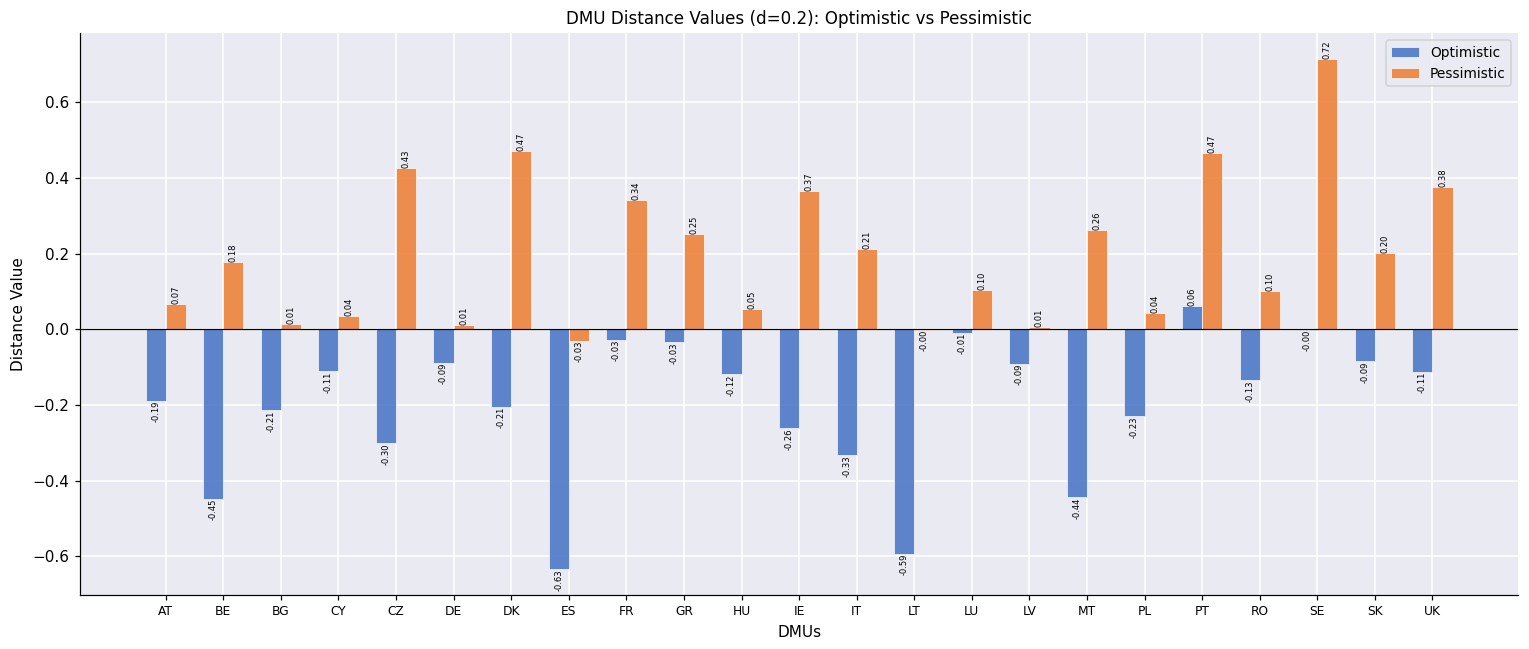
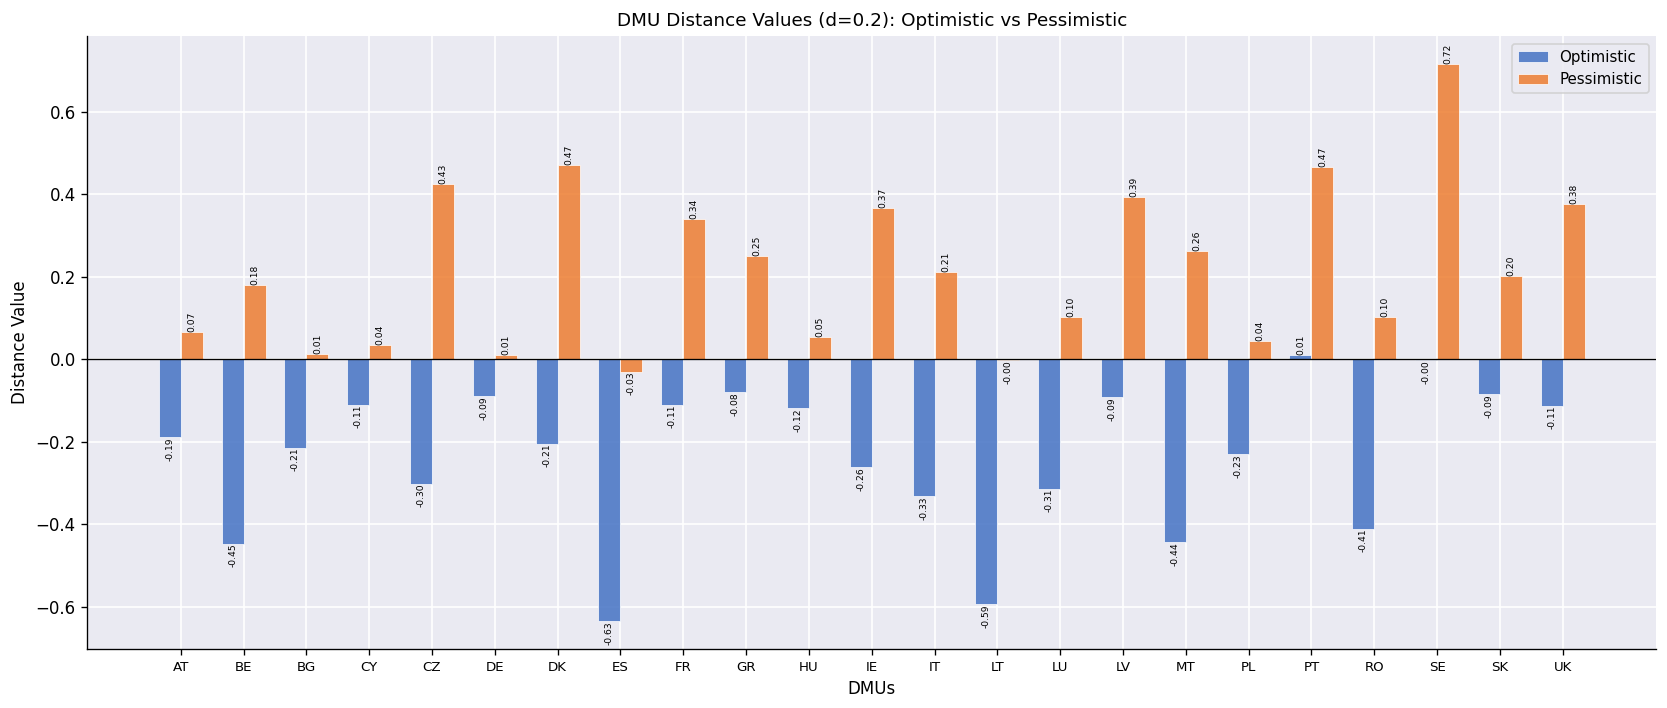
  {
    "Optimistic": {
      "AT": -0.19,
      "BE": -0.45,
      "BG": -0.21,
      "CY": -0.11,
      "CZ": -0.30,
      "DE": -0.09,
      "DK": -0.21,
      "ES": -0.63,
-     "FR": -0.03,
-     "GR": -0.03,
+     "FR": -0.11,
+     "GR": -0.08,
      "HU": -0.12,
      "IE": -0.26,
      "IT": -0.33,
      "LT": -0.59,
-     "LU": -0.01,
+     "LU": -0.31,
      "LV": -0.09,
      "MT": -0.44,
      "PL": -0.23,
-     "PT": 0.06,
-     "RO": -0.13,
+     "PT": 0.01,
+     "RO": -0.41,
      "SE": -0.00,
      "SK": -0.09,
      "UK": -0.11
    },
    "Pessimistic": {
      "AT": 0.07,
      "BE": 0.18,
      "BG": 0.01,
      "CY": 0.04,
      "CZ": 0.43,
      "DE": 0.01,
      "DK": 0.47,
      "ES": -0.03,
      "FR": 0.34,
      "GR": 0.25,
      "HU": 0.05,
      "IE": 0.37,
      "IT": 0.21,
      "LT": -0.00,
      "LU": 0.10,
-     "LV": 0.01,
+     "LV": 0.39,
      "MT": 0.26,
      "PL": 0.04,
      "PT": 0.47,
      "RO": 0.10,
      "SE": 0.72,
      "SK": 0.20,
      "UK": 0.38
    }
  }
